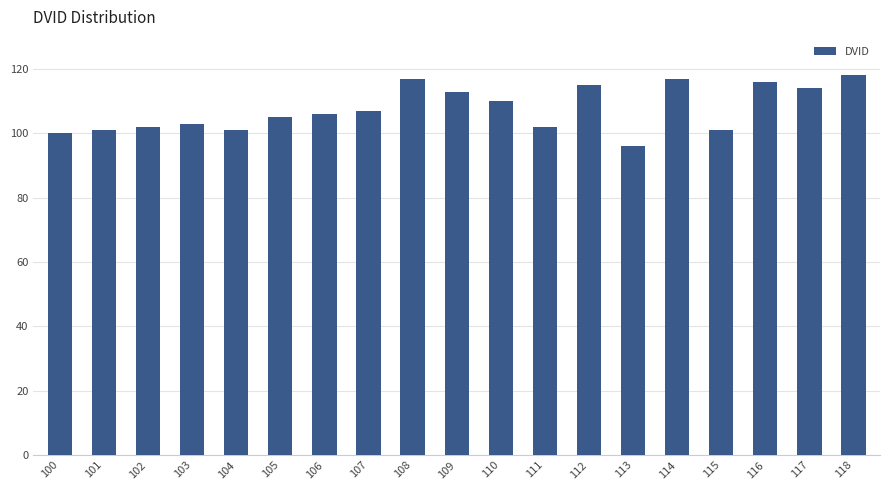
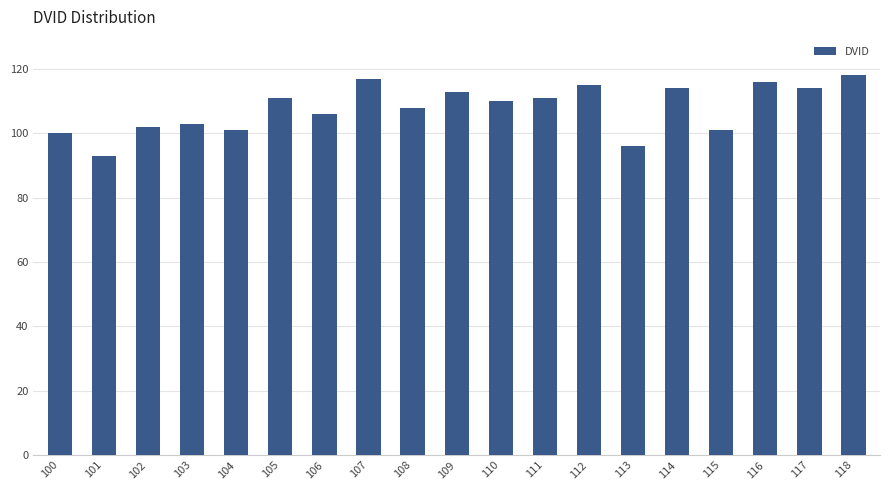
  {
    "100": 100,
-   "101": 101,
+   "101": 93,
    "102": 102,
    "103": 103,
    "104": 101,
-   "105": 105,
+   "105": 111,
    "106": 106,
-   "107": 107,
-   "108": 117,
+   "107": 117,
+   "108": 108,
    "109": 113,
    "110": 110,
-   "111": 102,
+   "111": 111,
    "112": 115,
    "113": 96,
-   "114": 117,
+   "114": 114,
    "115": 101,
    "116": 116,
    "117": 114,
    "118": 118
  }
